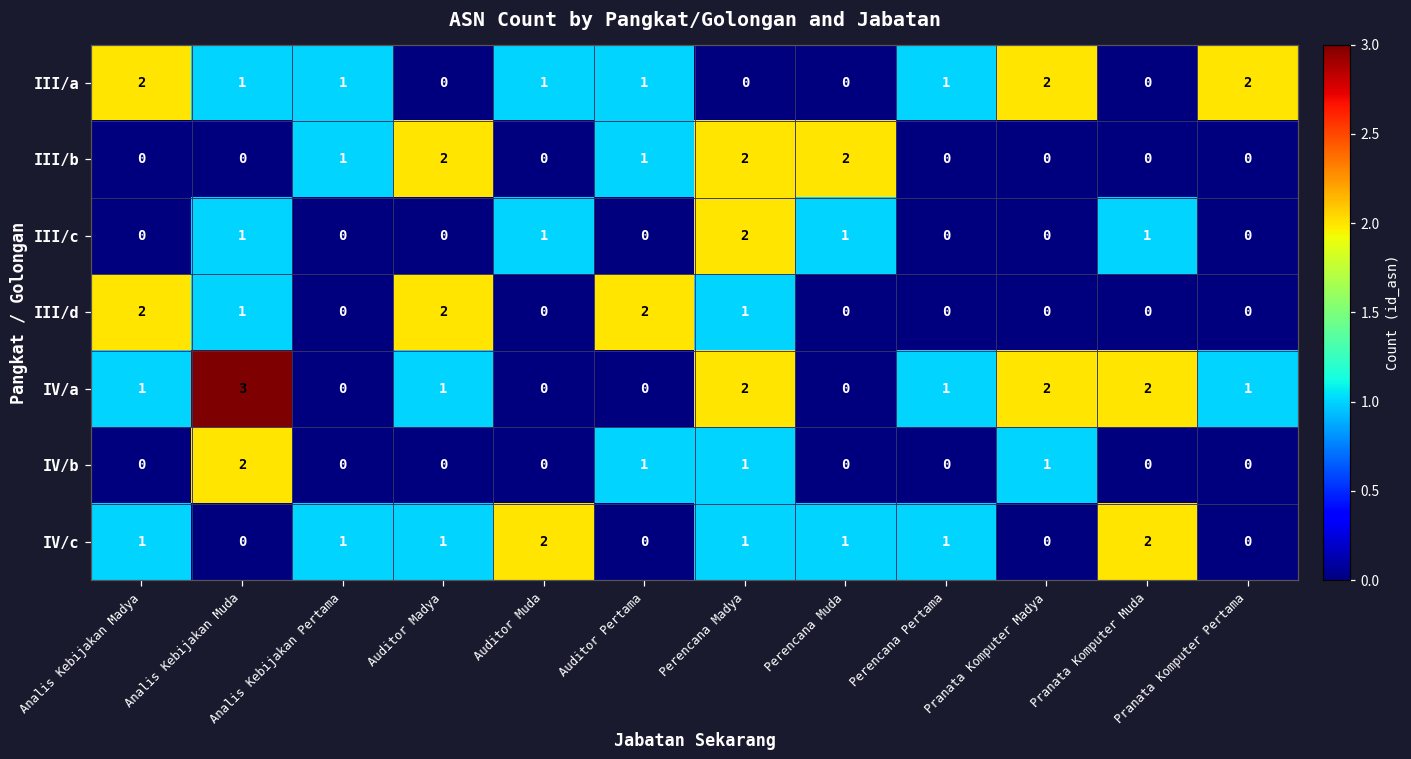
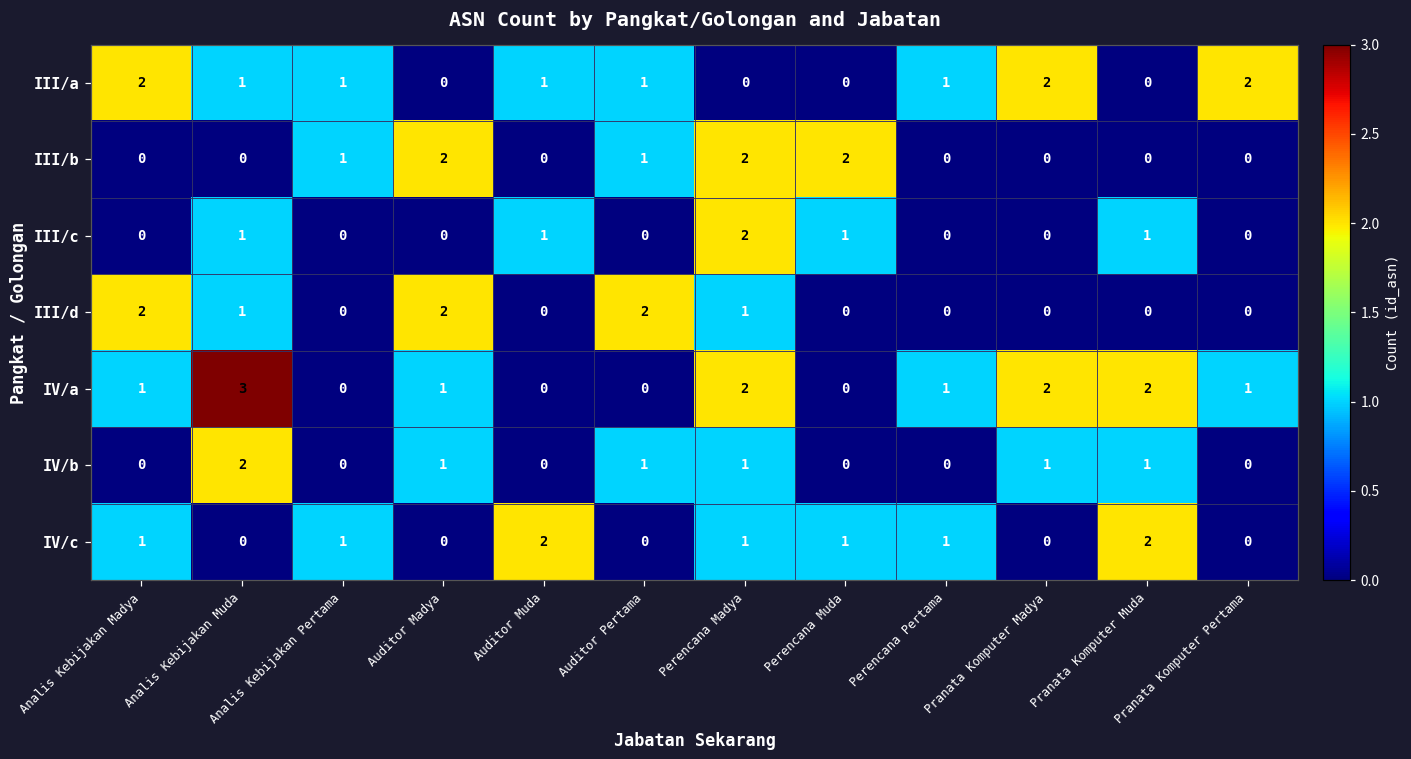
  {
    "III/a": {
      "Analis Kebijakan Madya": 2,
      "Analis Kebijakan Muda": 1,
      "Analis Kebijakan Pertama": 1,
      "Auditor Madya": 0,
      "Auditor Muda": 1,
      "Auditor Pertama": 1,
      "Perencana Madya": 0,
      "Perencana Muda": 0,
      "Perencana Pertama": 1,
      "Pranata Komputer Madya": 2,
      "Pranata Komputer Muda": 0,
      "Pranata Komputer Pertama": 2
    },
    "III/b": {
      "Analis Kebijakan Madya": 0,
      "Analis Kebijakan Muda": 0,
      "Analis Kebijakan Pertama": 1,
      "Auditor Madya": 2,
      "Auditor Muda": 0,
      "Auditor Pertama": 1,
      "Perencana Madya": 2,
      "Perencana Muda": 2,
      "Perencana Pertama": 0,
      "Pranata Komputer Madya": 0,
      "Pranata Komputer Muda": 0,
      "Pranata Komputer Pertama": 0
    },
    "III/c": {
      "Analis Kebijakan Madya": 0,
      "Analis Kebijakan Muda": 1,
      "Analis Kebijakan Pertama": 0,
      "Auditor Madya": 0,
      "Auditor Muda": 1,
      "Auditor Pertama": 0,
      "Perencana Madya": 2,
      "Perencana Muda": 1,
      "Perencana Pertama": 0,
      "Pranata Komputer Madya": 0,
      "Pranata Komputer Muda": 1,
      "Pranata Komputer Pertama": 0
    },
    "III/d": {
      "Analis Kebijakan Madya": 2,
      "Analis Kebijakan Muda": 1,
      "Analis Kebijakan Pertama": 0,
      "Auditor Madya": 2,
      "Auditor Muda": 0,
      "Auditor Pertama": 2,
      "Perencana Madya": 1,
      "Perencana Muda": 0,
      "Perencana Pertama": 0,
      "Pranata Komputer Madya": 0,
      "Pranata Komputer Muda": 0,
      "Pranata Komputer Pertama": 0
    },
    "IV/a": {
      "Analis Kebijakan Madya": 1,
      "Analis Kebijakan Muda": 3,
      "Analis Kebijakan Pertama": 0,
      "Auditor Madya": 1,
      "Auditor Muda": 0,
      "Auditor Pertama": 0,
      "Perencana Madya": 2,
      "Perencana Muda": 0,
      "Perencana Pertama": 1,
      "Pranata Komputer Madya": 2,
      "Pranata Komputer Muda": 2,
      "Pranata Komputer Pertama": 1
    },
    "IV/b": {
      "Analis Kebijakan Madya": 0,
      "Analis Kebijakan Muda": 2,
      "Analis Kebijakan Pertama": 0,
-     "Auditor Madya": 0,
+     "Auditor Madya": 1,
      "Auditor Muda": 0,
      "Auditor Pertama": 1,
      "Perencana Madya": 1,
      "Perencana Muda": 0,
      "Perencana Pertama": 0,
      "Pranata Komputer Madya": 1,
-     "Pranata Komputer Muda": 0,
+     "Pranata Komputer Muda": 1,
      "Pranata Komputer Pertama": 0
    },
    "IV/c": {
      "Analis Kebijakan Madya": 1,
      "Analis Kebijakan Muda": 0,
      "Analis Kebijakan Pertama": 1,
-     "Auditor Madya": 1,
+     "Auditor Madya": 0,
      "Auditor Muda": 2,
      "Auditor Pertama": 0,
      "Perencana Madya": 1,
      "Perencana Muda": 1,
      "Perencana Pertama": 1,
      "Pranata Komputer Madya": 0,
      "Pranata Komputer Muda": 2,
      "Pranata Komputer Pertama": 0
    }
  }
